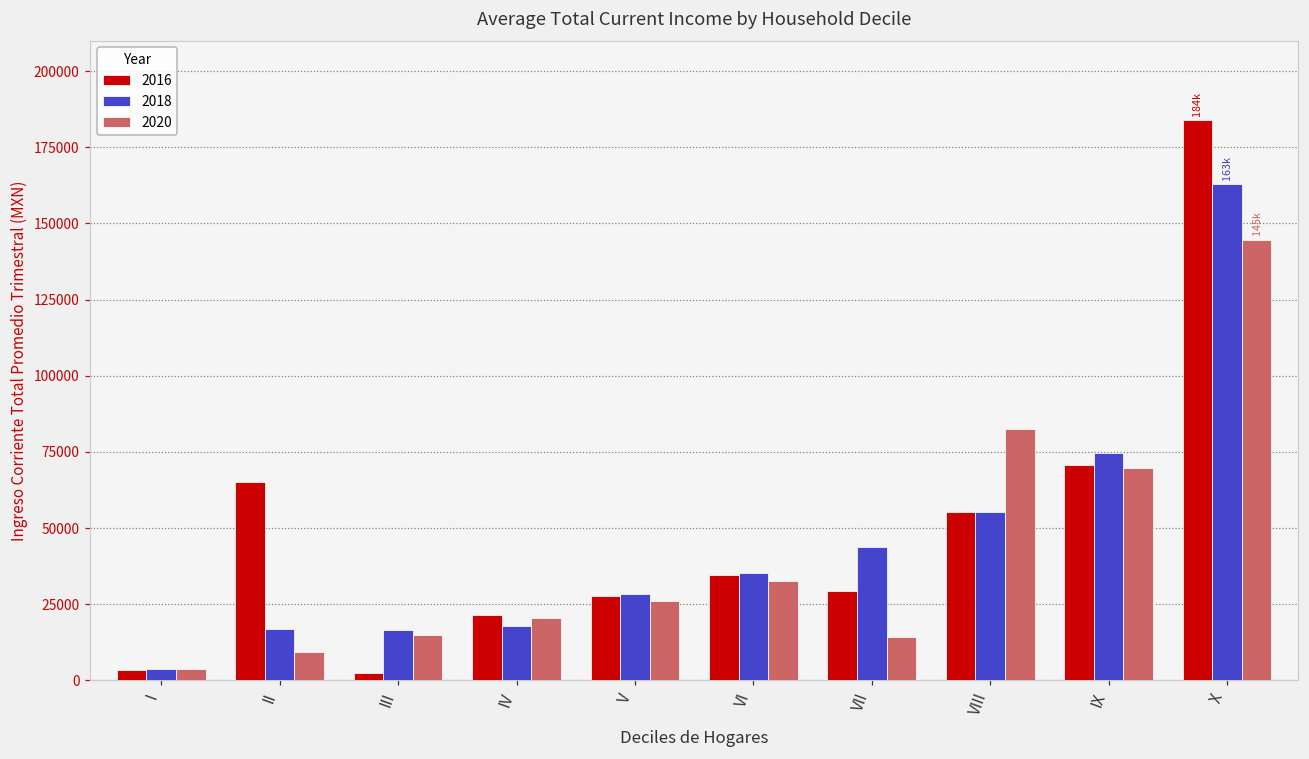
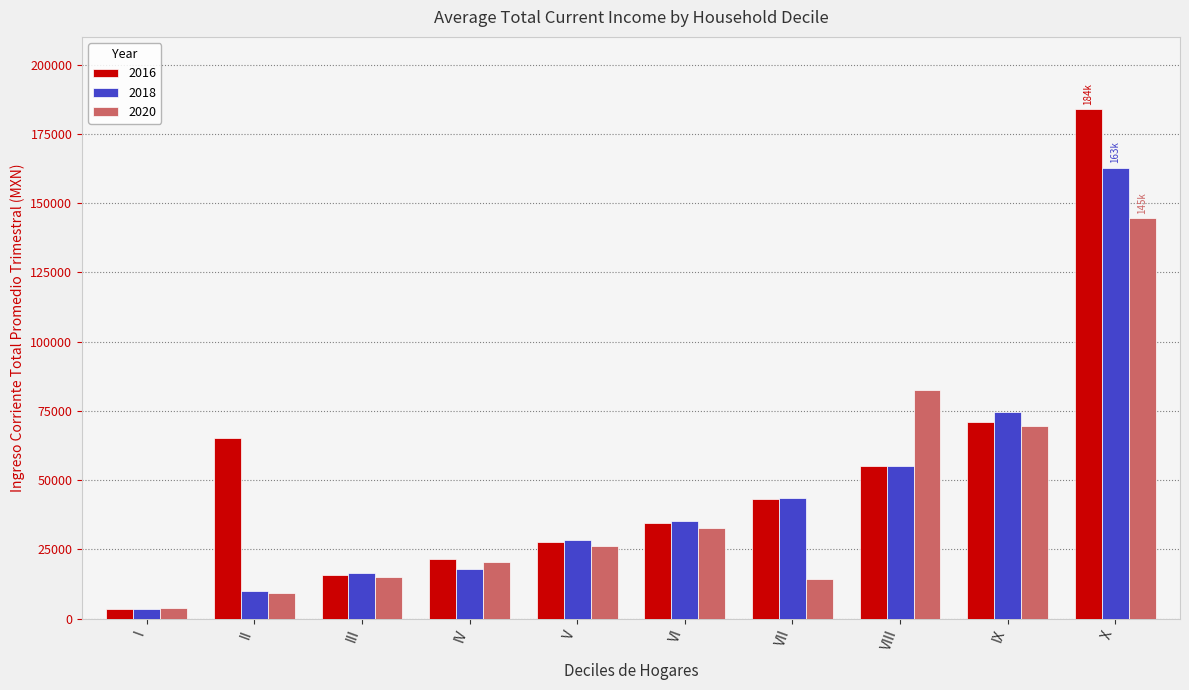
  {
    "2016": {
      "I": "4000",
      "II": "65000",
-     "III": "2000",
+     "III": "16000",
      "IV": "22000",
      "V": "28000",
      "VI": "35000",
-     "VII": "29000",
+     "VII": "43000",
      "VIII": "55000",
      "IX": "71000"
    },
    "2018": {
      "I": "4000",
-     "II": "17000",
+     "II": "10000",
      "III": "16000",
      "IV": "18000",
      "V": "28000",
      "VI": "35000",
      "VII": "44000",
      "VIII": "55000",
      "IX": "75000"
    },
    "2020": {
      "X": "145k"
    }
  }
